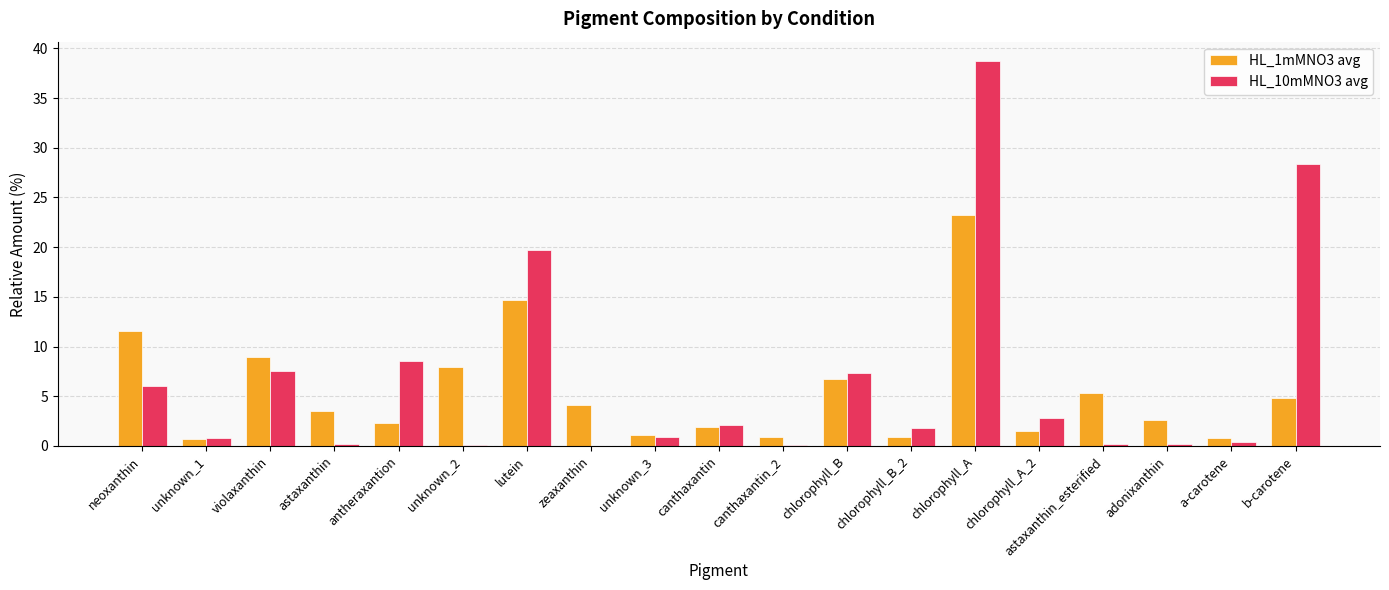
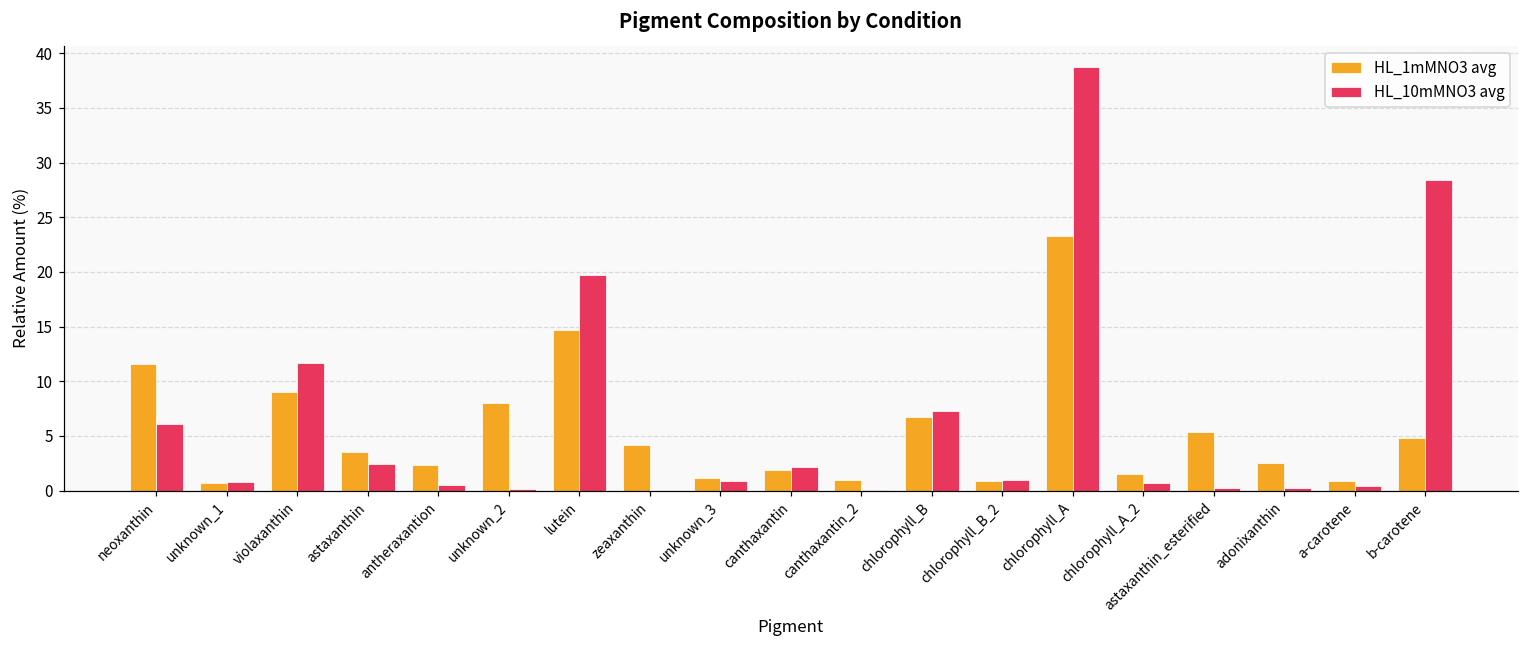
  {
    "HL_1mMNO3 avg": {
      "neoxanthin": 12,
      "unknown_1": 1,
      "violaxanthin": 9,
      "astaxanthin": 3,
      "antheraxantion": 2,
      "unknown_2": 8,
      "lutein": 15,
      "zeaxanthin": 4,
      "unknown_3": 1,
      "canthaxantin": 2,
      "canthaxantin_2": 1,
      "chlorophyll_B": 7,
      "chlorophyll_B_2": 1,
      "chlorophyll_A": 23,
      "chlorophyll_A_2": 1,
      "astaxanthin_esterified": 5,
      "adonixanthin": 3,
      "a-carotene": 1,
      "b-carotene": 5
    },
    "HL_10mMNO3 avg": {
      "neoxanthin": 6,
      "unknown_1": 1,
-     "violaxanthin": 8,
-     "astaxanthin": 0,
-     "antheraxantion": 9,
+     "violaxanthin": 12,
+     "astaxanthin": 2,
+     "antheraxantion": 0,
      "lutein": 20,
      "zeaxanthin": 0,
      "unknown_3": 1,
      "canthaxantin": 2,
      "chlorophyll_B": 7,
-     "chlorophyll_B_2": 2,
+     "chlorophyll_B_2": 1,
      "chlorophyll_A": 39,
-     "chlorophyll_A_2": 3,
+     "chlorophyll_A_2": 1,
      "a-carotene": 0,
      "b-carotene": 28
    }
  }
